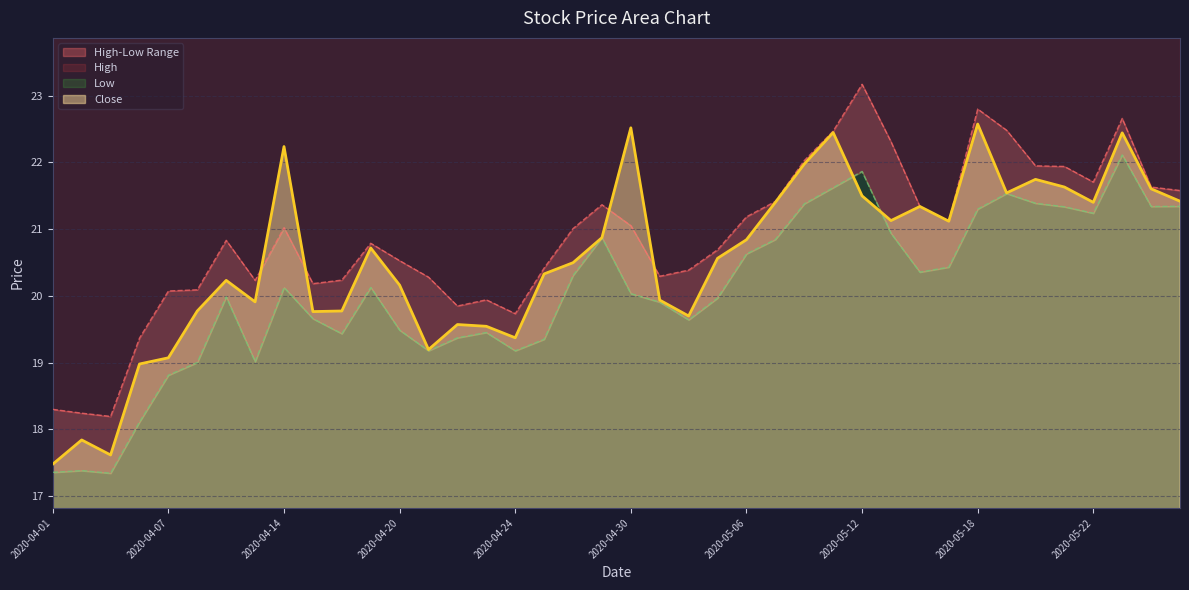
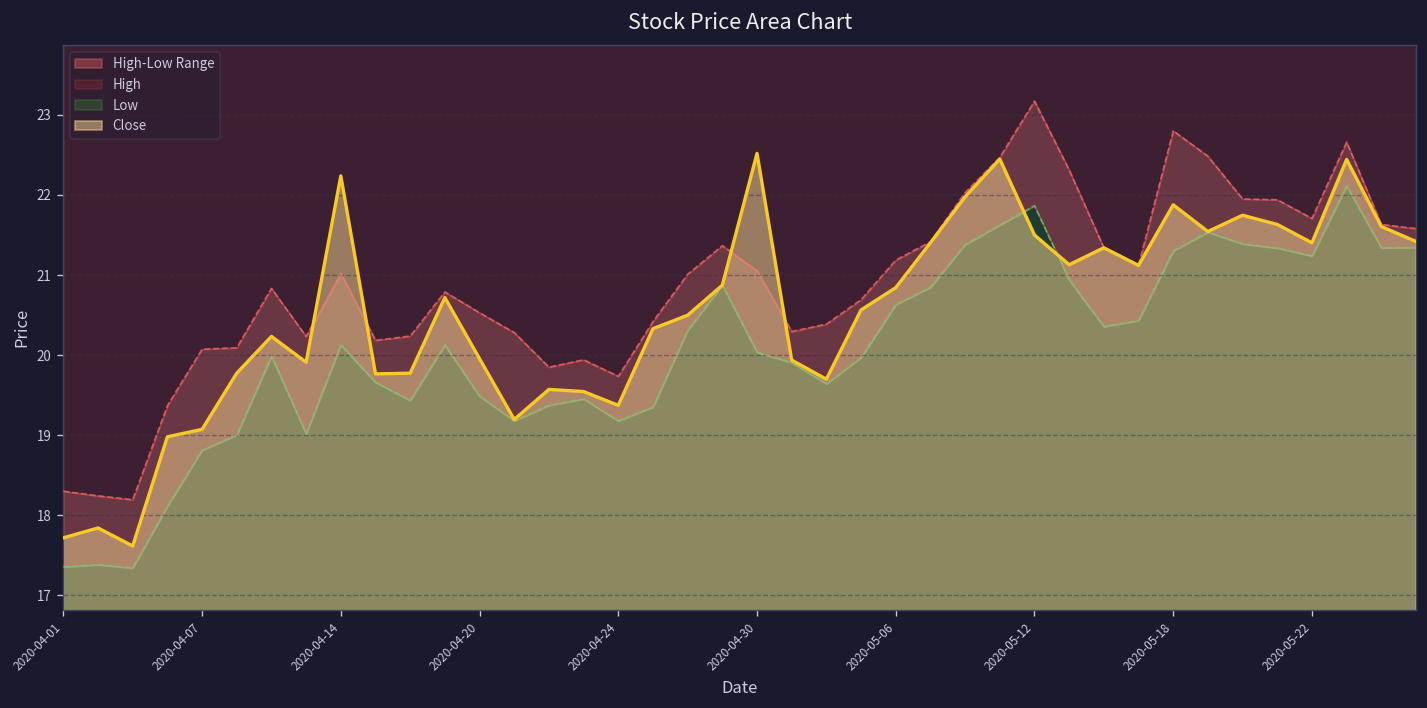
  {
    "Close": {
-     "2020-04-01": 17.5,
+     "2020-04-01": 17.7,
      "2020-04-07": 19.1,
      "2020-04-14": 22.2,
-     "2020-04-20": 20.2,
+     "2020-04-20": 20.0,
      "2020-04-24": 19.4,
      "2020-04-30": 22.5,
      "2020-05-06": 20.8,
      "2020-05-12": 21.5,
-     "2020-05-18": 22.6,
+     "2020-05-18": 21.9,
      "2020-05-22": 21.4
    }
  }
